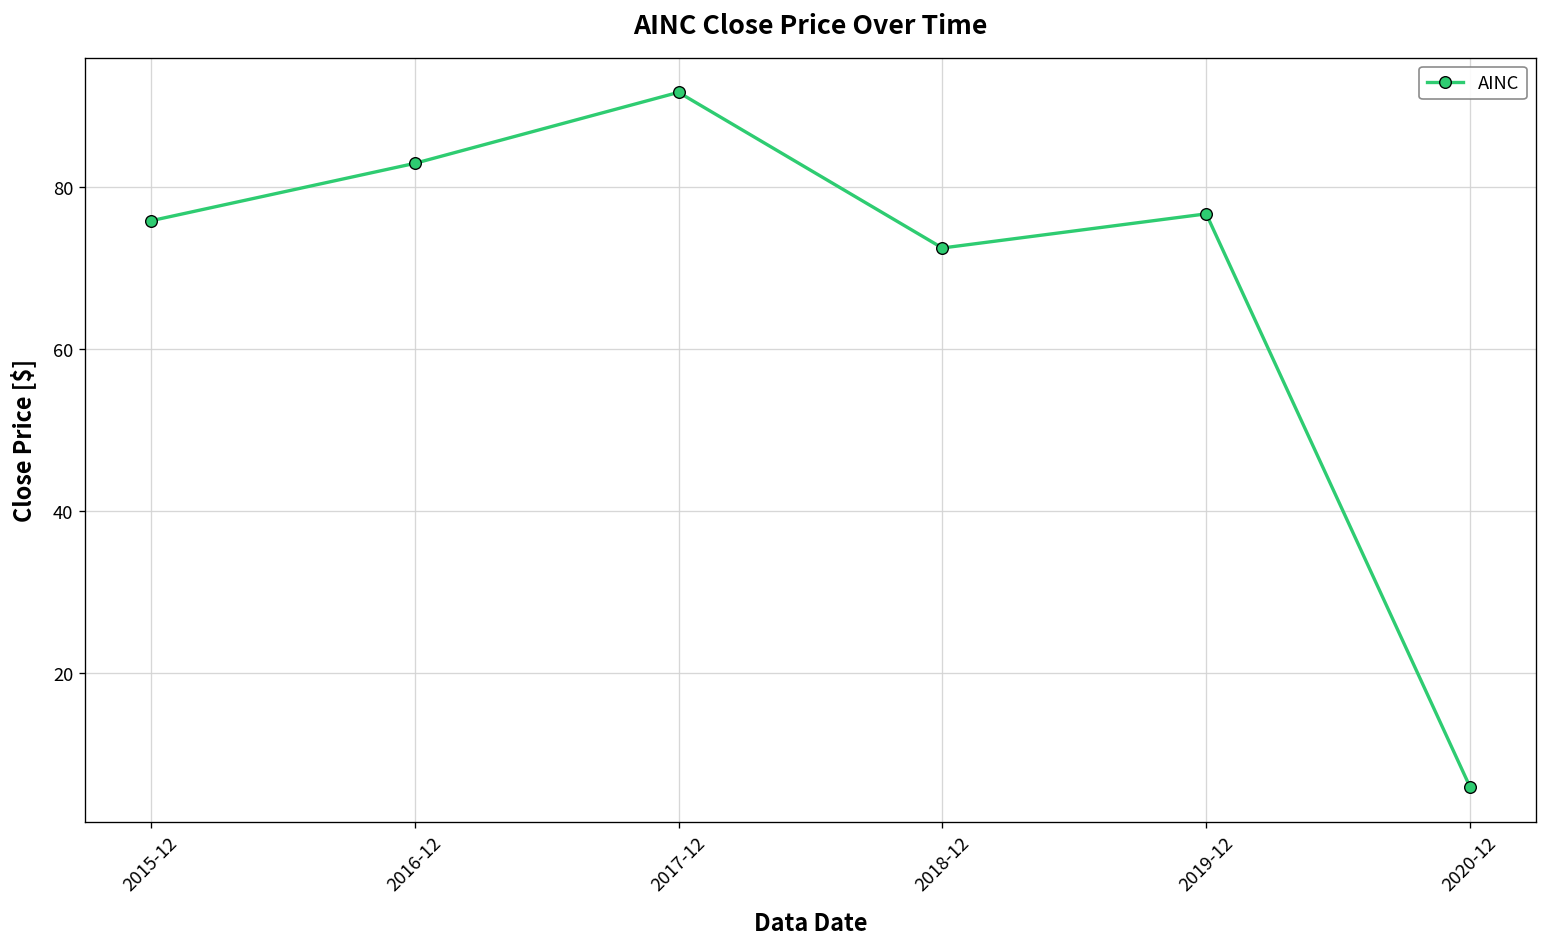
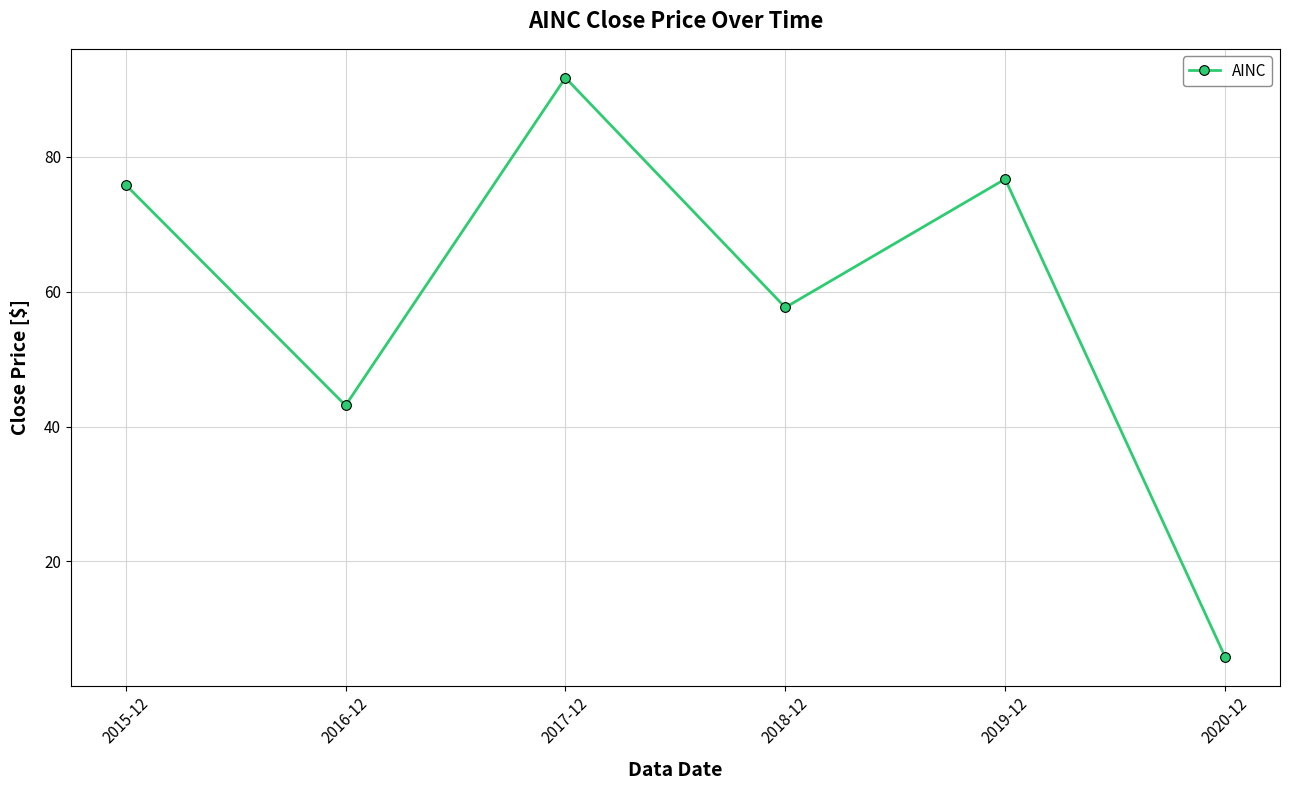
  {
    "2015-12": 76,
-   "2016-12": 83,
+   "2016-12": 43,
    "2017-12": 92,
-   "2018-12": 72,
+   "2018-12": 58,
    "2019-12": 77,
    "2020-12": 6
  }
